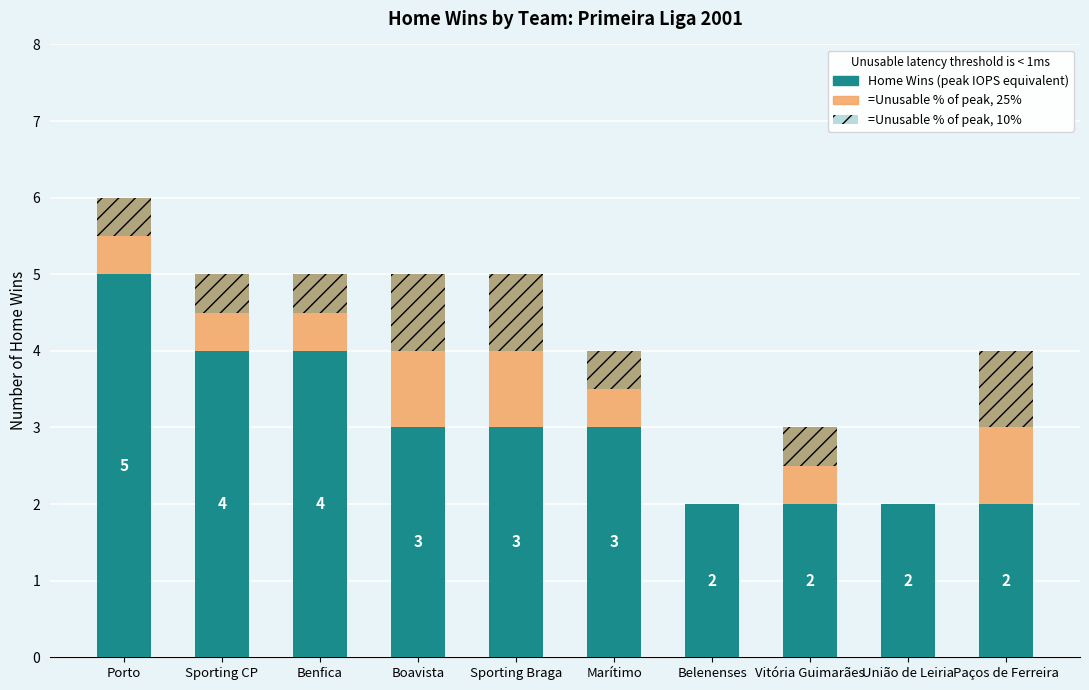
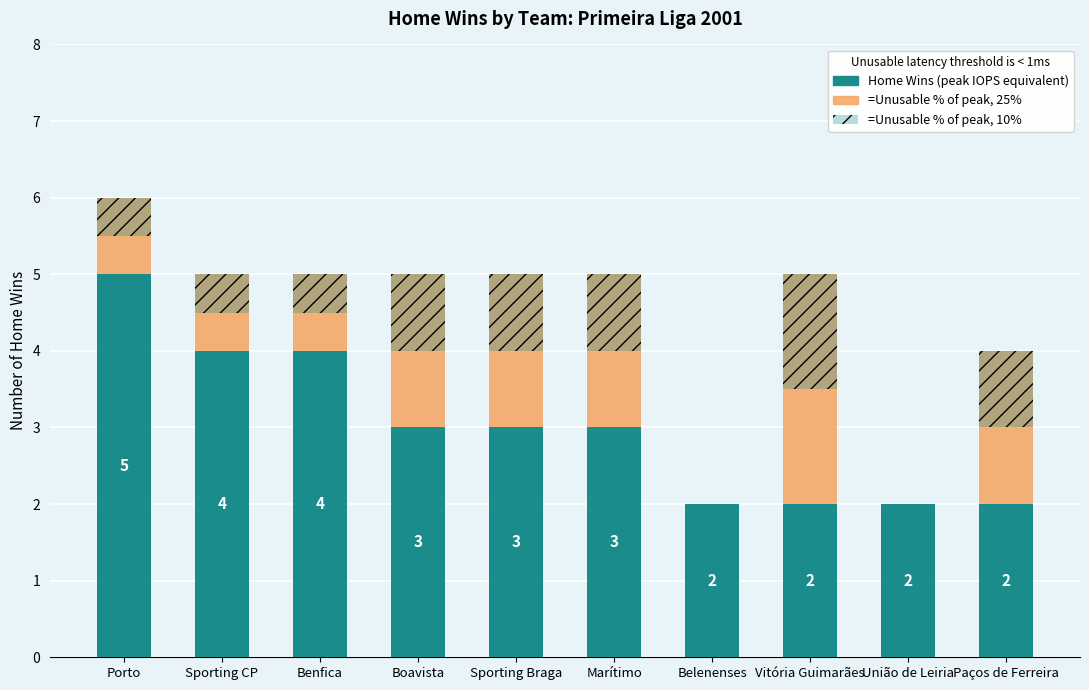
  {
    "=Unusable % of peak, 25%": {
      "Porto": 1,
      "Sporting CP": 1,
      "Benfica": 1,
      "Boavista": 2,
      "Sporting Braga": 2,
-     "Marítimo": 1,
+     "Marítimo": 2,
      "Belenenses": 0,
-     "Vitória Guimarães": 1,
+     "Vitória Guimarães": 3,
      "União de Leiria": 0,
      "Paços de Ferreira": 2
    }
  }
